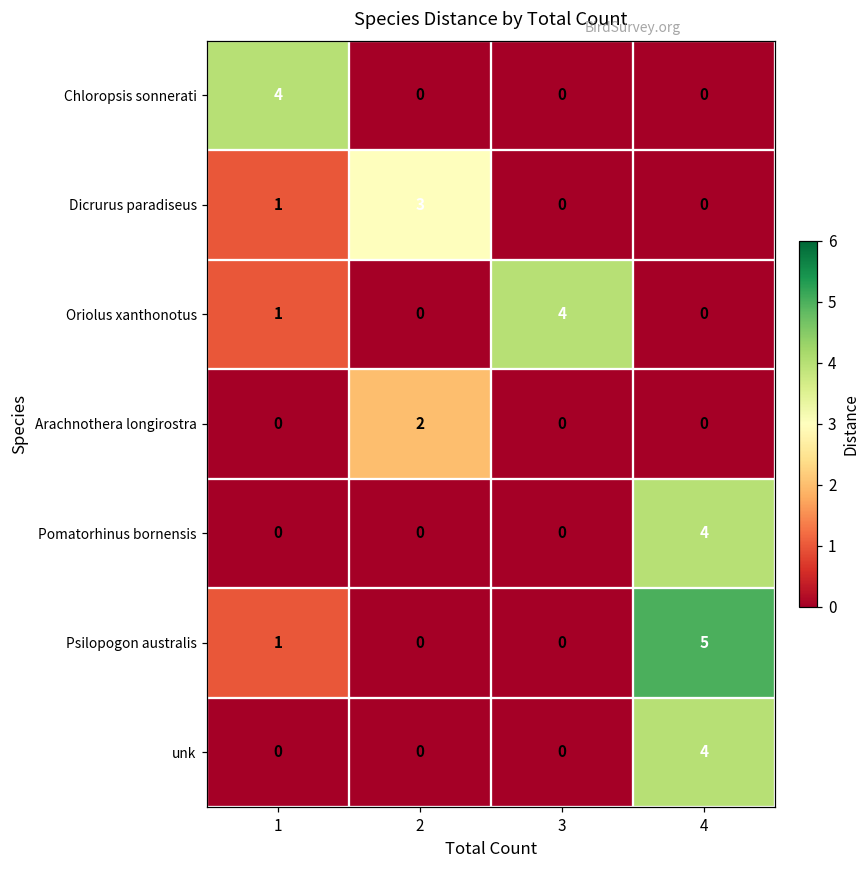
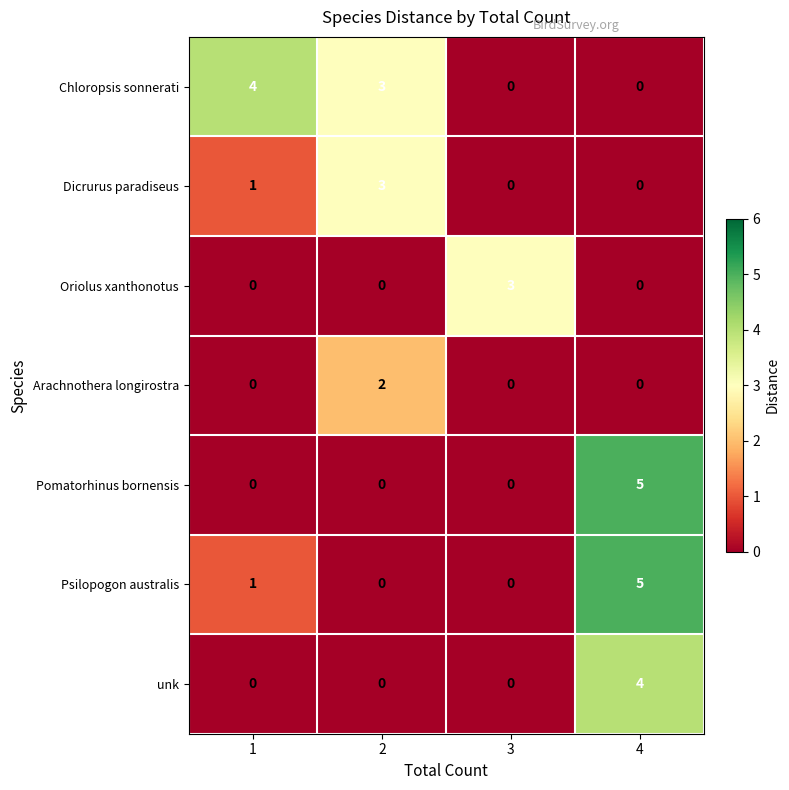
  {
    "Chloropsis sonnerati": {
      "1": 4,
-     "2": 0,
+     "2": 3,
      "3": 0,
      "4": 0
    },
    "Dicrurus paradiseus": {
      "1": 1,
      "2": 3,
      "3": 0,
      "4": 0
    },
    "Oriolus xanthonotus": {
-     "1": 1,
+     "1": 0,
      "2": 0,
-     "3": 4,
+     "3": 3,
      "4": 0
    },
    "Arachnothera longirostra": {
      "1": 0,
      "2": 2,
      "3": 0,
      "4": 0
    },
    "Pomatorhinus bornensis": {
      "1": 0,
      "2": 0,
      "3": 0,
-     "4": 4
+     "4": 5
    },
    "Psilopogon australis": {
      "1": 1,
      "2": 0,
      "3": 0,
      "4": 5
    },
    "unk": {
      "1": 0,
      "2": 0,
      "3": 0,
      "4": 4
    }
  }
